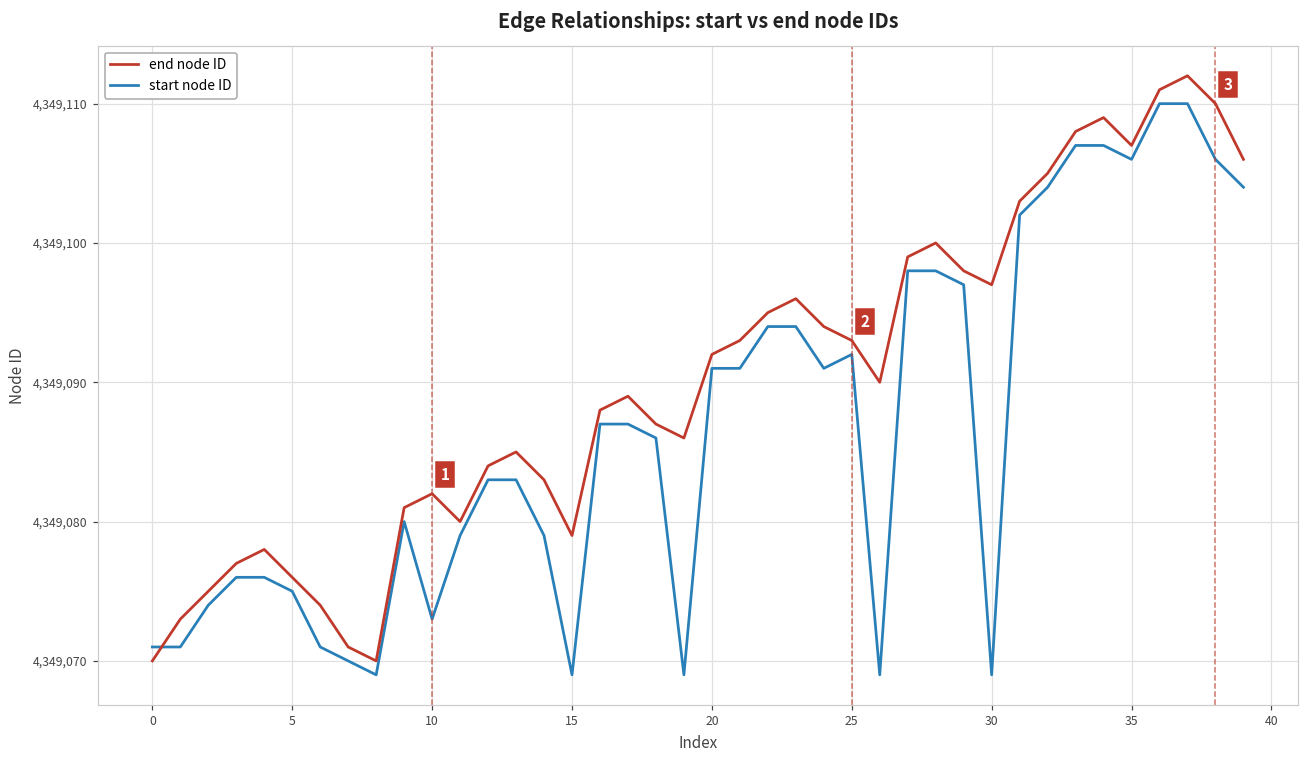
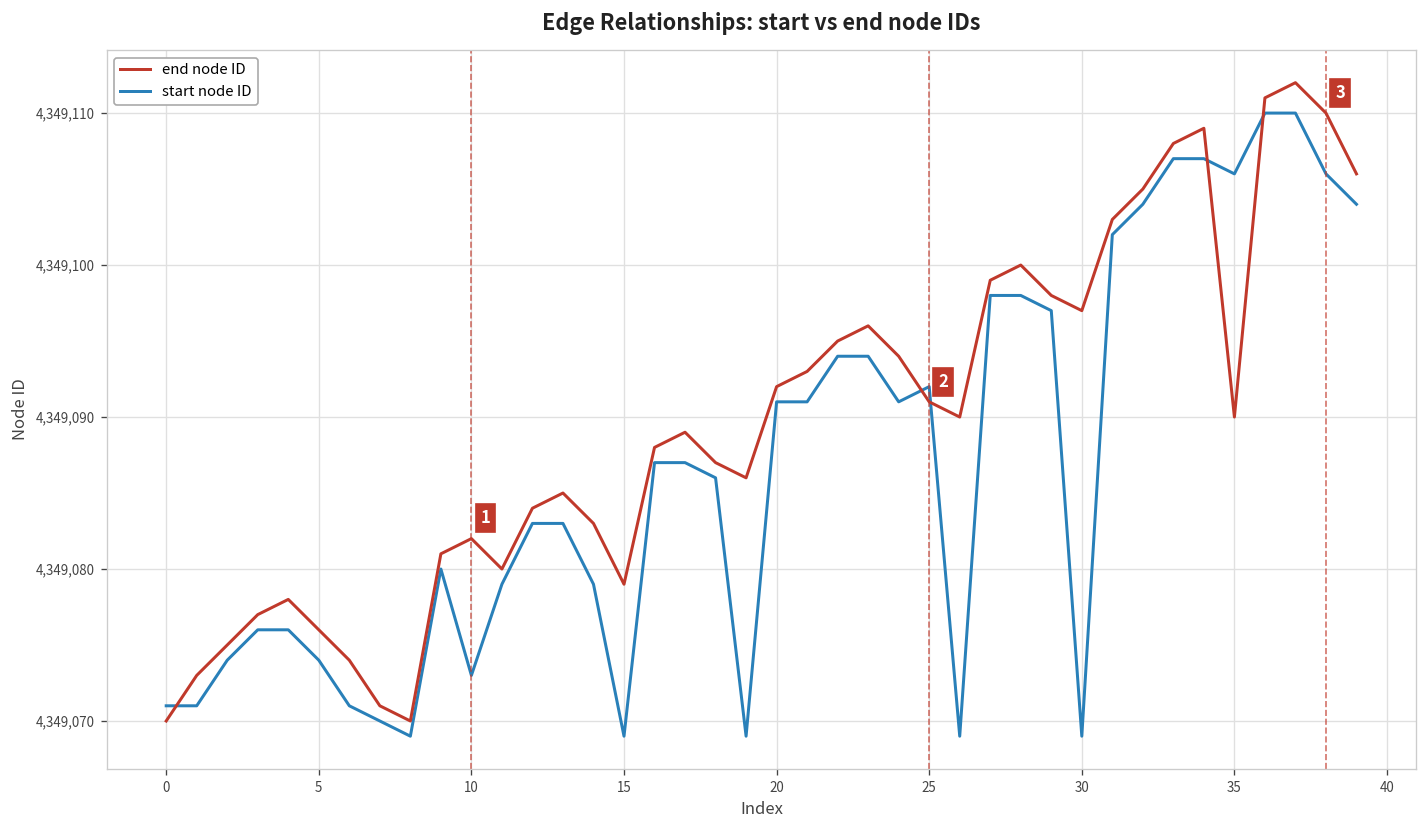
  {
    "end node ID": {
      "0": "4,349,070",
      "5": "4,349,076",
      "15": "4,349,079",
      "20": "4,349,092",
-     "25": "4,349,093",
+     "25": "4,349,091",
      "30": "4,349,097",
-     "35": "4,349,107"
+     "35": "4,349,090"
    },
    "start node ID": {
      "0": "4,349,071",
-     "5": "4,349,075",
+     "5": "4,349,074",
      "10": "4,349,073",
      "15": "4,349,069",
      "20": "4,349,091",
      "25": "4,349,092",
      "30": "4,349,069",
      "35": "4,349,106"
    }
  }
